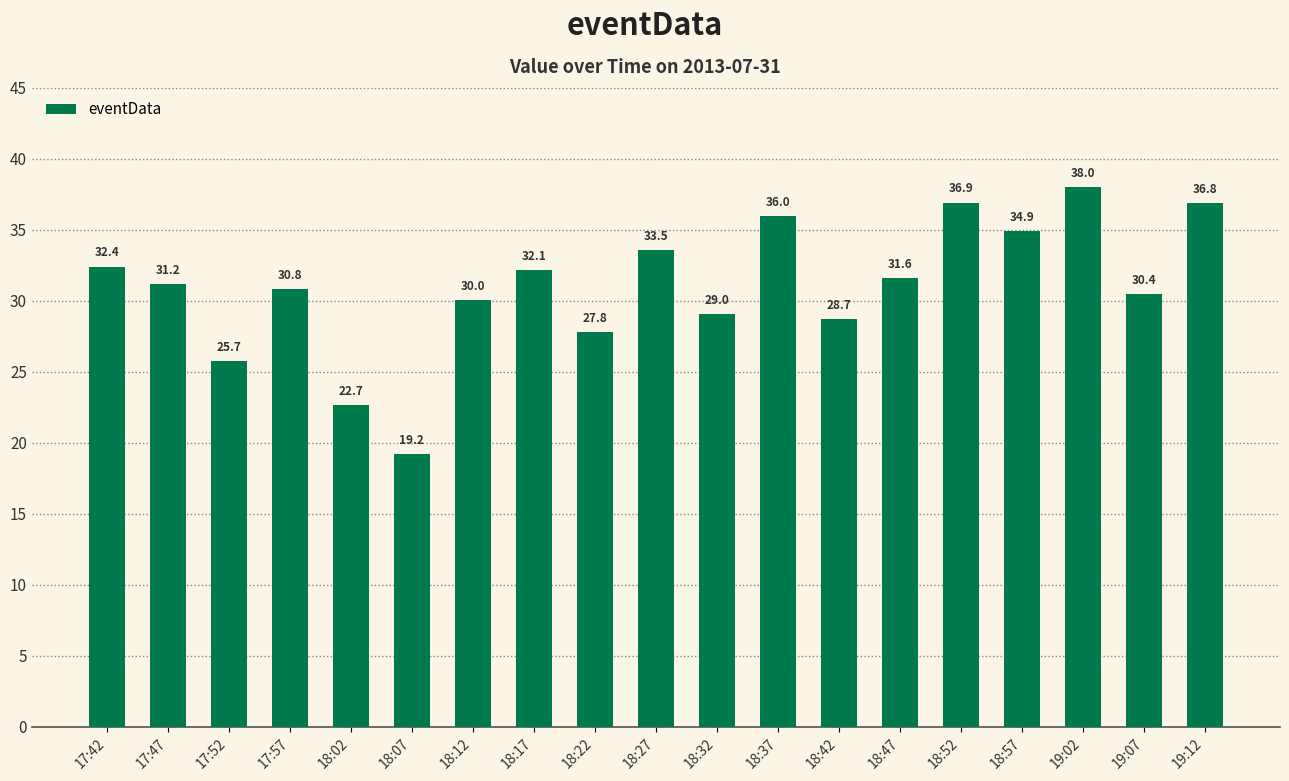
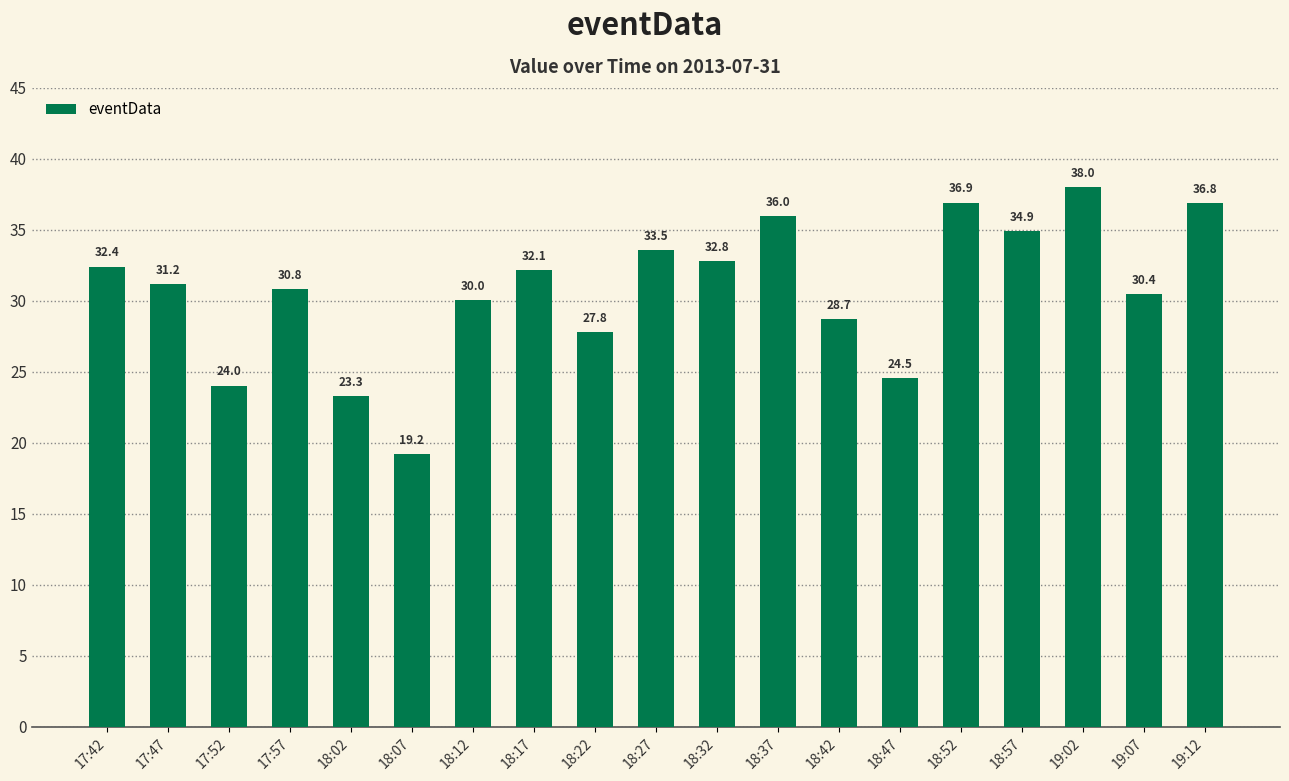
  {
    "17:42": 32.4,
    "17:47": 31.2,
-   "17:52": 25.7,
+   "17:52": 24.0,
    "17:57": 30.8,
-   "18:02": 22.7,
+   "18:02": 23.3,
    "18:07": 19.2,
    "18:12": 30.0,
    "18:17": 32.1,
    "18:22": 27.8,
    "18:27": 33.5,
-   "18:32": 29.0,
+   "18:32": 32.8,
    "18:37": 36.0,
    "18:42": 28.7,
-   "18:47": 31.6,
+   "18:47": 24.5,
    "18:52": 36.9,
    "18:57": 34.9,
    "19:02": 38.0,
    "19:07": 30.4,
    "19:12": 36.8
  }
